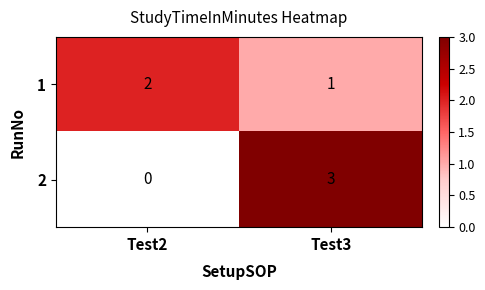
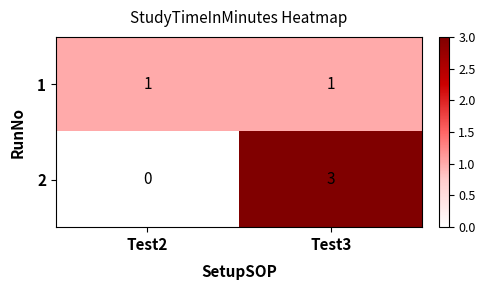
  {
    "1": {
-     "Test2": 2,
+     "Test2": 1,
      "Test3": 1
    },
    "2": {
      "Test2": 0,
      "Test3": 3
    }
  }
